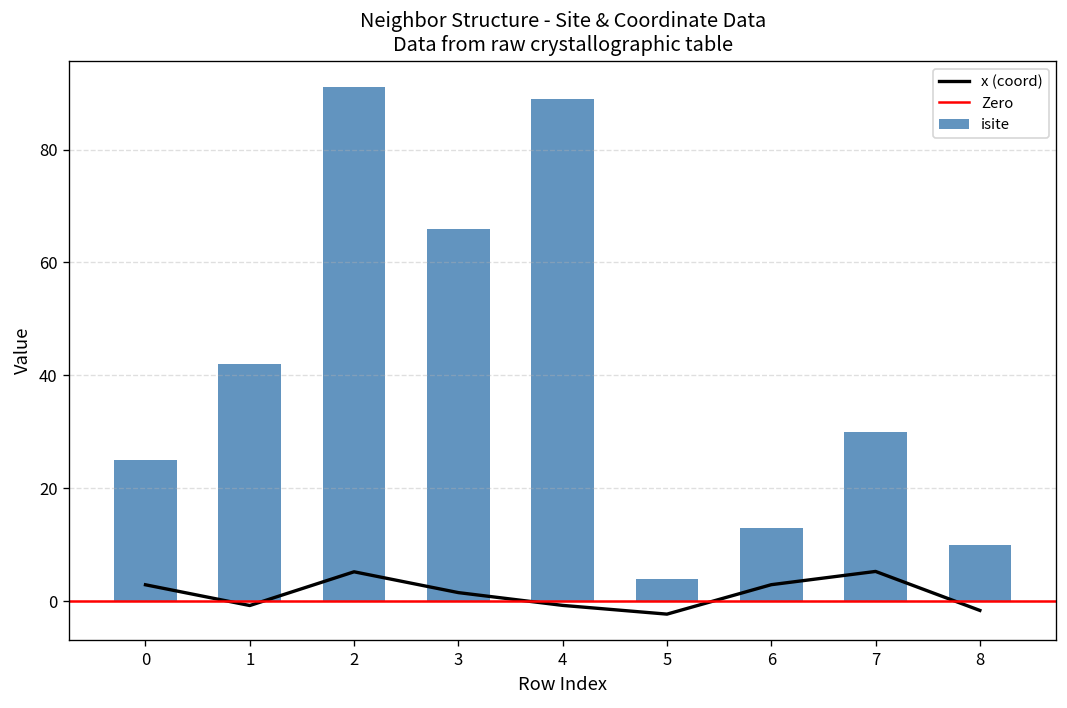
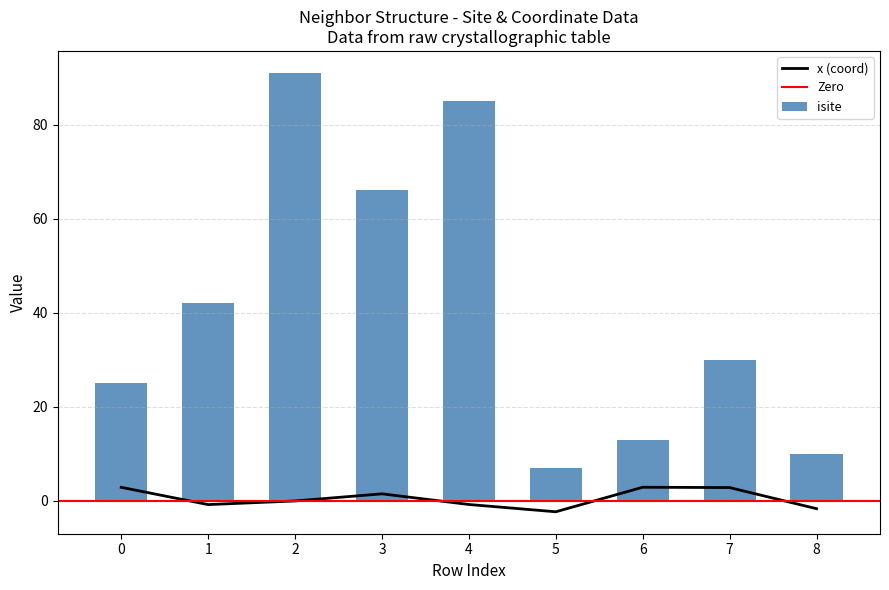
  {
    "x (coord)": {
      "0": 3,
      "1": -1,
-     "2": 5,
+     "2": 0,
      "3": 2,
      "4": -1,
      "5": -2,
      "6": 3,
-     "7": 5,
+     "7": 3,
      "8": -2
    },
    "isite": {
      "0": 25,
      "1": 42,
      "2": 91,
      "3": 66,
-     "4": 89,
-     "5": 4,
+     "4": 85,
+     "5": 7,
      "6": 13,
      "7": 30,
      "8": 10
    }
  }
